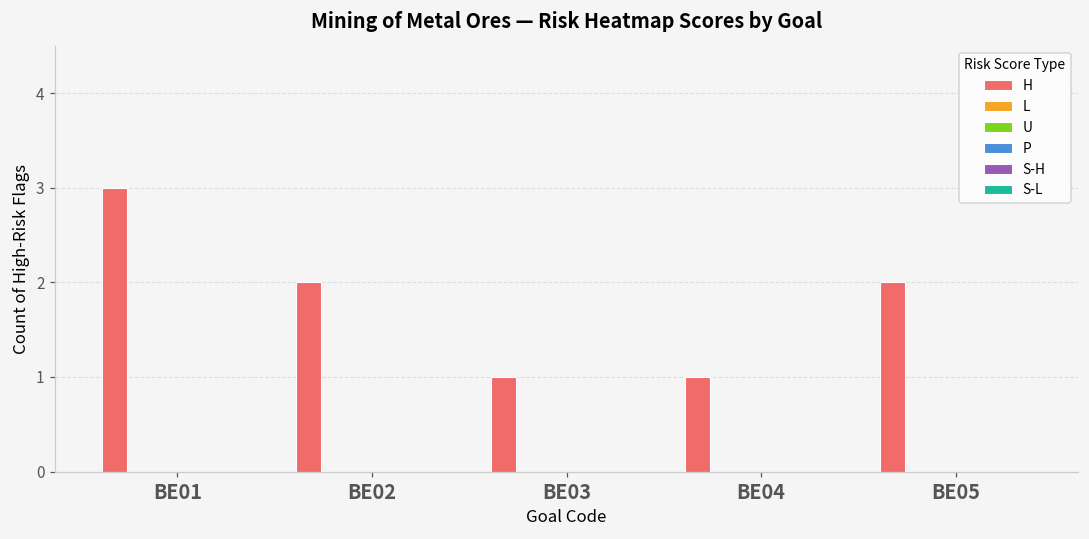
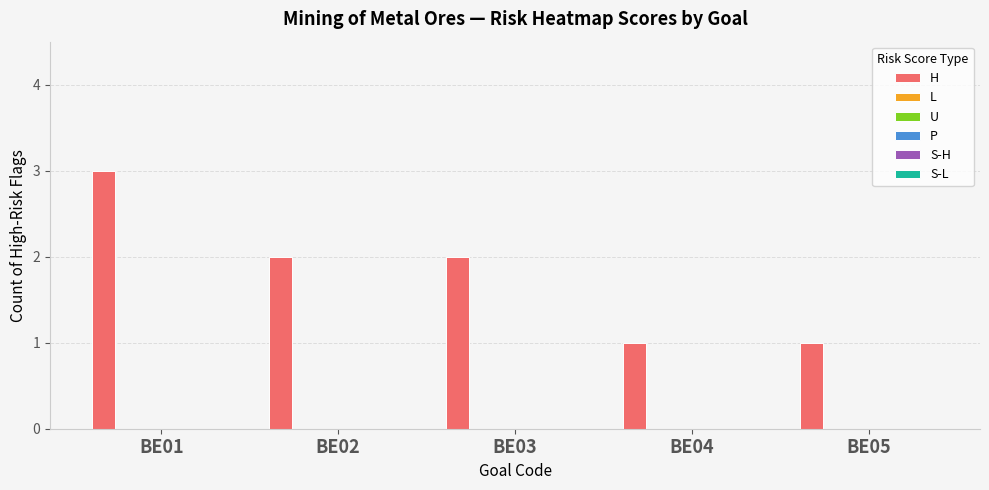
  {
    "H": {
      "BE01": 3,
      "BE02": 2,
-     "BE03": 1,
+     "BE03": 2,
      "BE04": 1,
-     "BE05": 2
+     "BE05": 1
    },
    "L": {
      "BE01": 0,
      "BE02": 0,
      "BE03": 0,
      "BE04": 0,
      "BE05": 0
    },
    "U": {
      "BE01": 0,
      "BE02": 0,
      "BE03": 0,
      "BE04": 0,
      "BE05": 0
    },
    "P": {
      "BE01": 0,
      "BE02": 0,
      "BE03": 0,
      "BE04": 0,
      "BE05": 0
    },
    "S-H": {
      "BE01": 0,
      "BE02": 0,
      "BE03": 0,
      "BE04": 0,
      "BE05": 0
    },
    "S-L": {
      "BE01": 0,
      "BE02": 0,
      "BE03": 0,
      "BE04": 0,
      "BE05": 0
    }
  }
